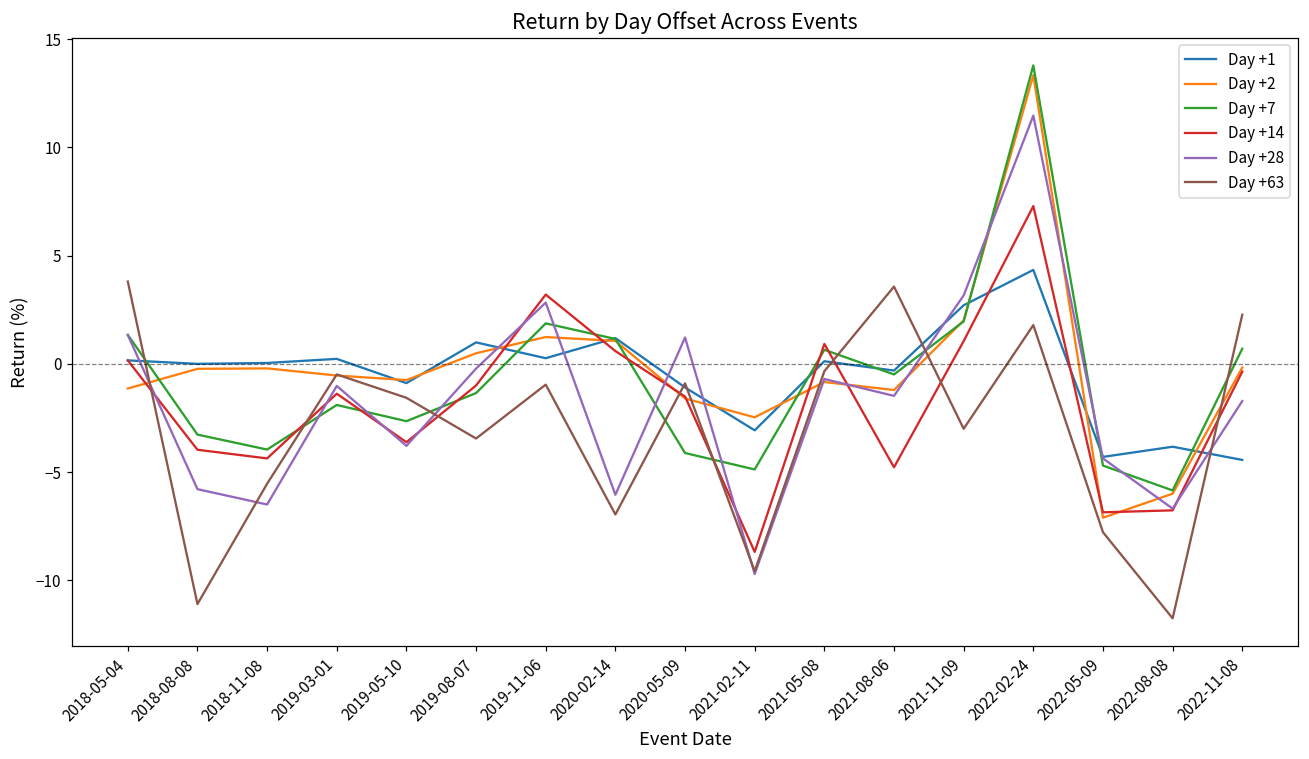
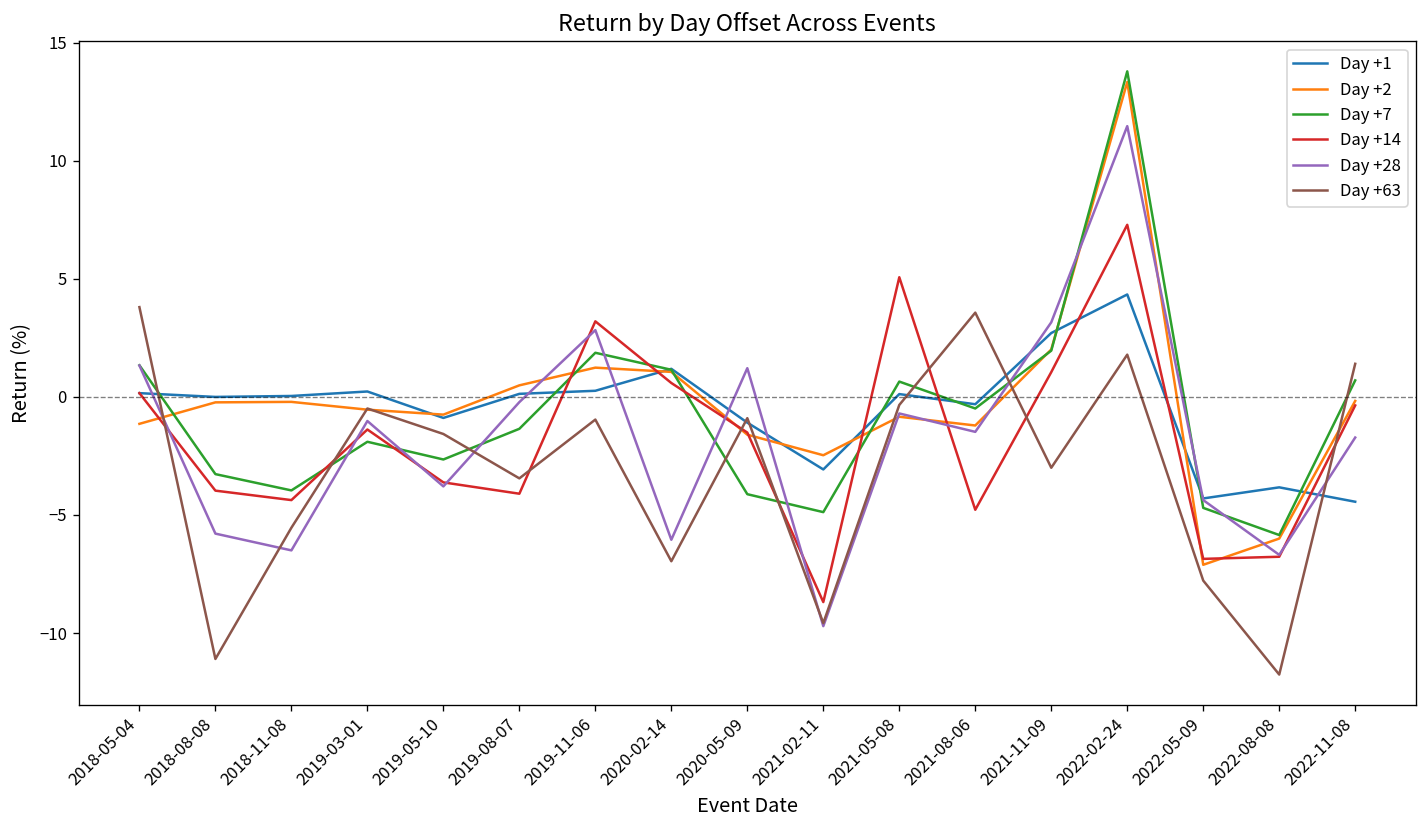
  {
    "Day +1": {
      "2018-08-08": 0.0,
      "2018-11-08": 0.0,
      "2019-03-01": 0.2,
      "2019-05-10": -0.9,
-     "2019-08-07": 1.0,
+     "2019-08-07": 0.1,
      "2019-11-06": 0.3,
      "2020-05-09": -1.1,
      "2021-02-11": -3.1,
      "2021-05-08": 0.1,
      "2021-08-06": -0.3,
      "2021-11-09": 2.7,
      "2022-02-24": 4.3,
      "2022-08-08": -3.8,
      "2022-11-08": -4.4
    },
    "Day +2": {
      "2018-05-04": -1.1,
      "2018-08-08": -0.2,
      "2018-11-08": -0.2,
      "2019-05-10": -0.8,
      "2019-08-07": 0.5,
      "2019-11-06": 1.2,
      "2021-02-11": -2.5,
      "2021-05-08": -0.8,
      "2021-08-06": -1.2,
      "2022-02-24": 13.3,
      "2022-05-09": -7.1,
      "2022-08-08": -6.0,
      "2022-11-08": -0.2
    },
    "Day +7": {
      "2018-08-08": -3.3,
      "2018-11-08": -4.0,
      "2019-03-01": -1.9,
      "2019-05-10": -2.7,
      "2019-08-07": -1.4,
      "2019-11-06": 1.9,
      "2020-05-09": -4.1,
      "2021-02-11": -4.9,
      "2021-05-08": 0.6,
      "2021-08-06": -0.5,
      "2022-02-24": 13.8,
      "2022-05-09": -4.7,
      "2022-08-08": -5.8,
      "2022-11-08": 0.7
    },
    "Day +14": {
      "2018-08-08": -4.0,
      "2018-11-08": -4.4,
      "2019-03-01": -1.4,
      "2019-05-10": -3.6,
-     "2019-08-07": -1.0,
+     "2019-08-07": -4.1,
      "2019-11-06": 3.2,
      "2020-02-14": 0.6,
      "2021-02-11": -8.7,
-     "2021-05-08": 0.9,
+     "2021-05-08": 5.1,
      "2021-08-06": -4.8,
      "2021-11-09": 1.0,
      "2022-02-24": 7.3,
      "2022-05-09": -6.9,
      "2022-11-08": -0.4
    },
    "Day +28": {
      "2018-08-08": -5.8,
      "2018-11-08": -6.5,
      "2019-03-01": -1.0,
      "2019-05-10": -3.8,
      "2019-08-07": -0.2,
      "2019-11-06": 2.8,
      "2020-02-14": -6.0,
      "2020-05-09": 1.2,
      "2021-02-11": -9.7,
      "2021-05-08": -0.7,
      "2021-08-06": -1.5,
      "2021-11-09": 3.2,
      "2022-02-24": 11.5,
      "2022-11-08": -1.7
    },
    "Day +63": {
      "2018-05-04": 3.8,
      "2018-08-08": -11.1,
      "2018-11-08": -5.5,
      "2019-05-10": -1.6,
      "2019-08-07": -3.5,
      "2019-11-06": -1.0,
      "2020-02-14": -7.0,
      "2020-05-09": -0.9,
      "2021-02-11": -9.6,
      "2021-05-08": -0.3,
      "2021-08-06": 3.6,
      "2021-11-09": -3.0,
      "2022-02-24": 1.8,
      "2022-05-09": -7.8,
      "2022-08-08": -11.8,
-     "2022-11-08": 2.3
+     "2022-11-08": 1.4
    }
  }
